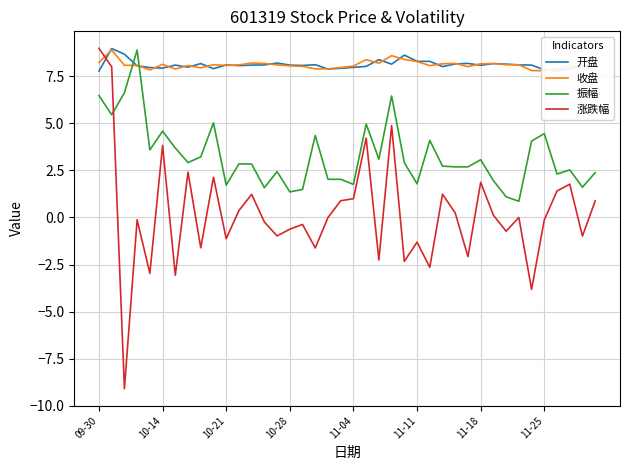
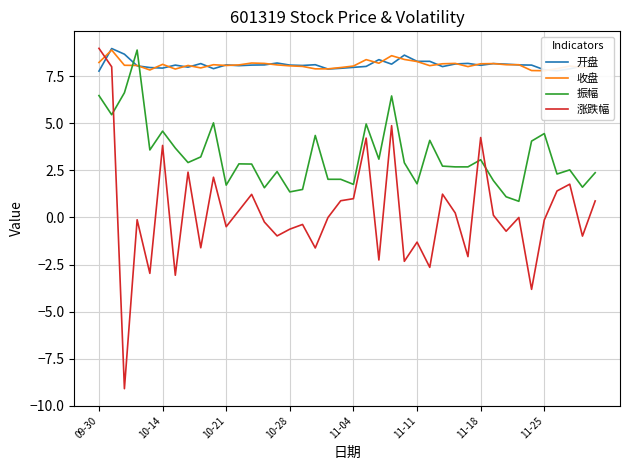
  {
    "开盘": {
      "09-30": 7.8,
      "10-14": 7.9
    },
    "收盘": {
      "09-30": 8.2,
      "10-14": 8.1
    },
    "振幅": {
      "09-30": 6.5,
      "10-14": 4.6,
      "10-21": 1.7,
      "10-28": 1.4,
      "11-04": 1.8,
      "11-11": 1.8,
      "11-18": 3.1,
      "11-25": 4.5
    },
    "涨跌幅": {
      "09-30": 9.0,
      "10-14": 3.8,
-     "10-21": -1.1,
+     "10-21": -0.5,
      "10-28": -0.6,
      "11-04": 1.0,
      "11-11": -1.3,
-     "11-18": 1.9,
+     "11-18": 4.3,
      "11-25": -0.1
    }
  }
